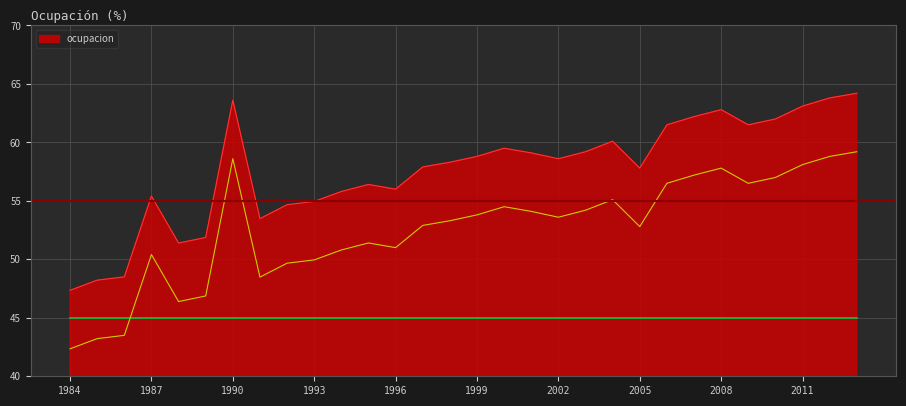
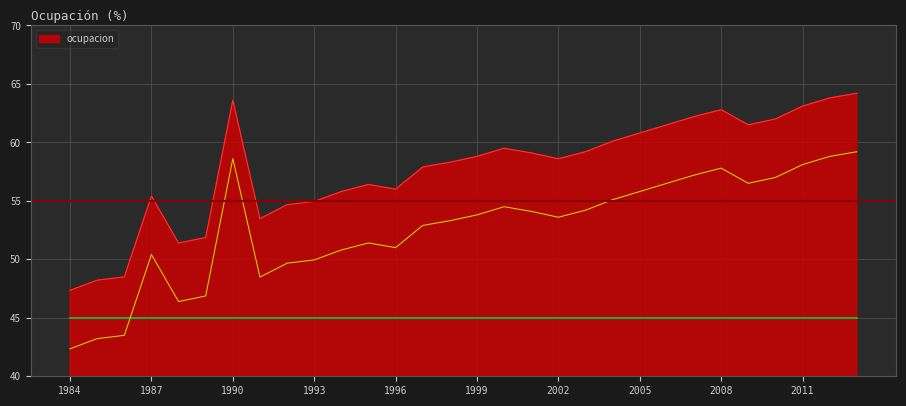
  {
    "ocupacion": {
      "1984": 47.4,
      "1987": 55.4,
      "1990": 63.6,
      "1993": 55.0,
      "1996": 56.0,
      "1999": 58.8,
      "2002": 58.6,
-     "2005": 57.8,
+     "2005": 60.8,
      "2008": 62.8,
      "2011": 63.1
    }
  }
